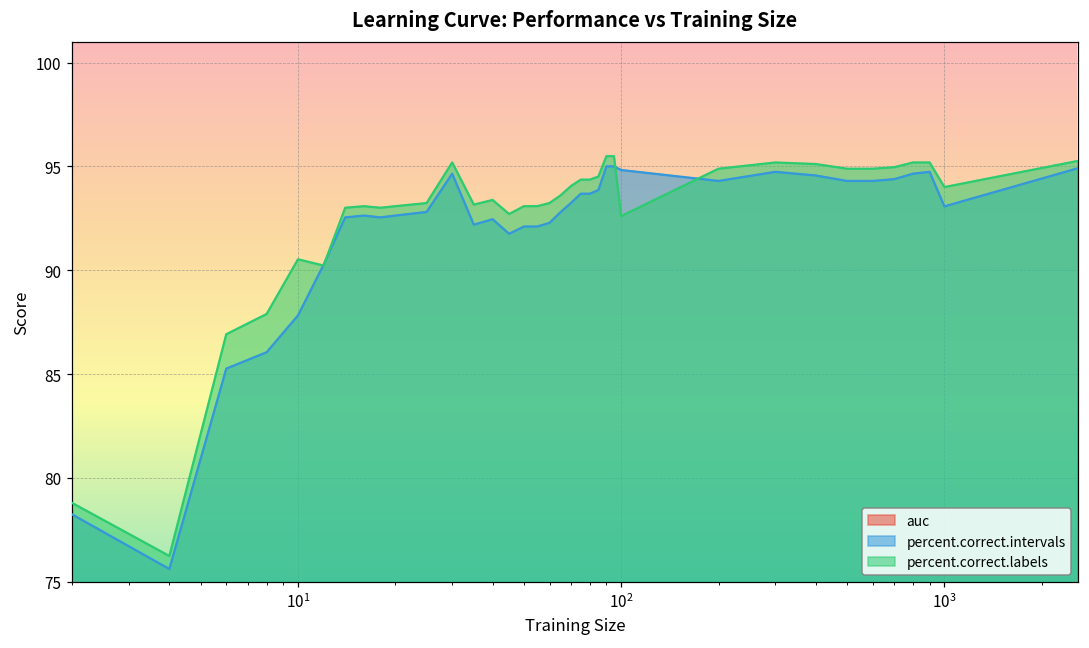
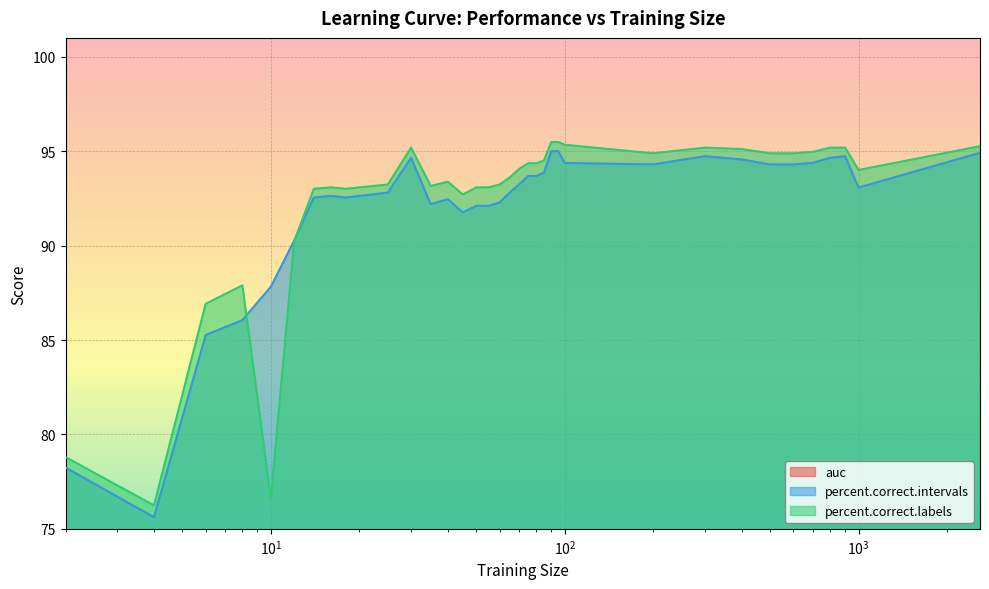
  {
    "percent.correct.intervals": {
      "10^1": 87.8,
-     "10^2": 94.8,
+     "10^2": 94.4,
      "10^3": 93.1
    },
    "percent.correct.labels": {
-     "10^1": 90.5,
-     "10^2": 92.6,
+     "10^1": 76.6,
+     "10^2": 95.3,
      "10^3": 94.0
    }
  }
